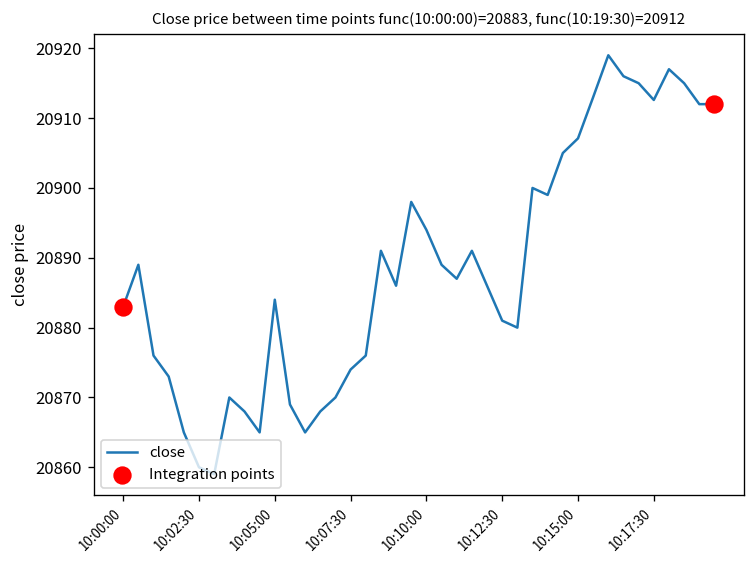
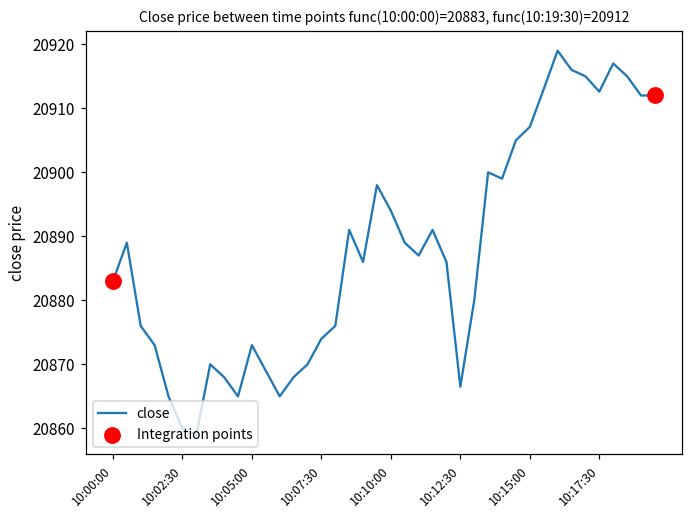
  {
    "close": {
-     "10:05:00": 20884,
+     "10:05:00": 20873,
      "10:07:30": 20874,
      "10:10:00": 20894,
-     "10:12:30": 20881,
+     "10:12:30": 20867,
      "10:15:00": 20907,
      "10:17:30": 20913
    }
  }
